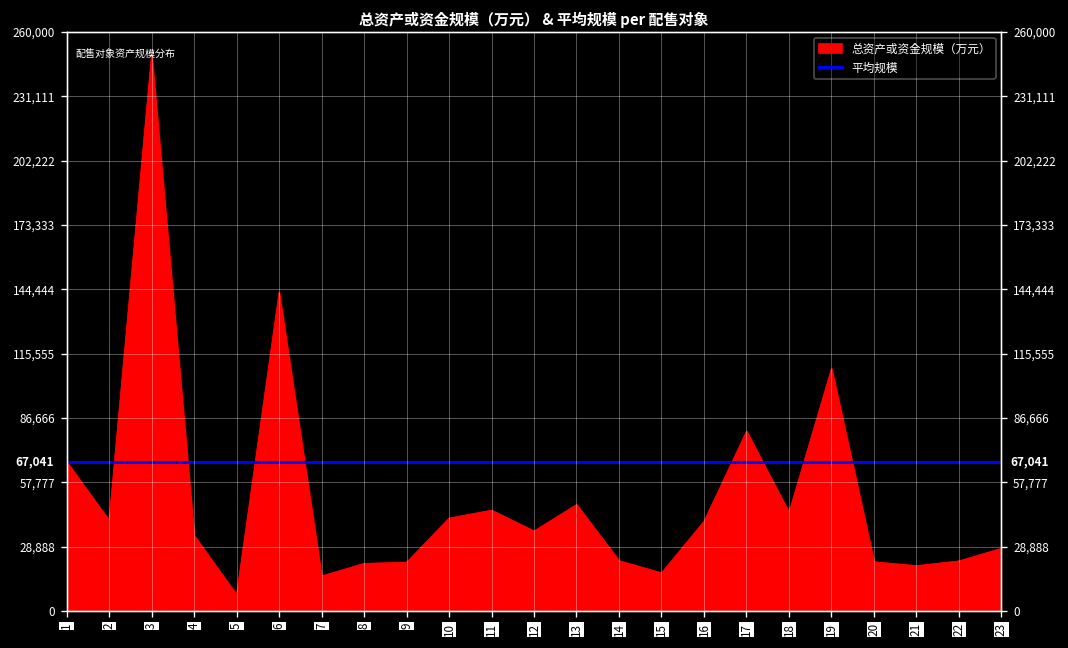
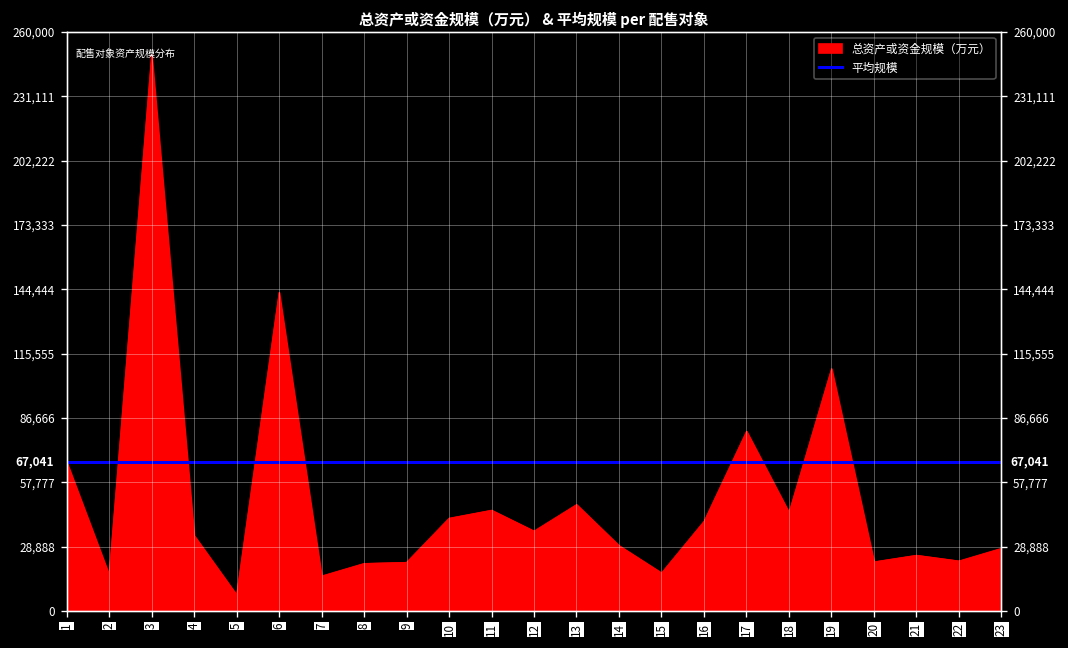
  {
    "总资产或资金规模（万元）": {
-     "2": "41,000",
+     "2": "16,000",
      "3": "250,000",
      "4": "34,000",
      "5": "7,000",
      "6": "143,000",
      "7": "16,000",
      "8": "21,000",
      "9": "22,000",
      "10": "42,000",
      "11": "45,000",
      "12": "36,000",
      "13": "48,000",
-     "14": "23,000",
+     "14": "29,000",
      "15": "17,000",
      "16": "40,000",
      "17": "81,000",
      "18": "44,000",
      "19": "109,000",
      "20": "22,000",
-     "21": "20,000",
+     "21": "25,000",
      "22": "23,000",
      "23": "28,000"
    },
    "平均规模": {
      "23": "67,041"
    }
  }
